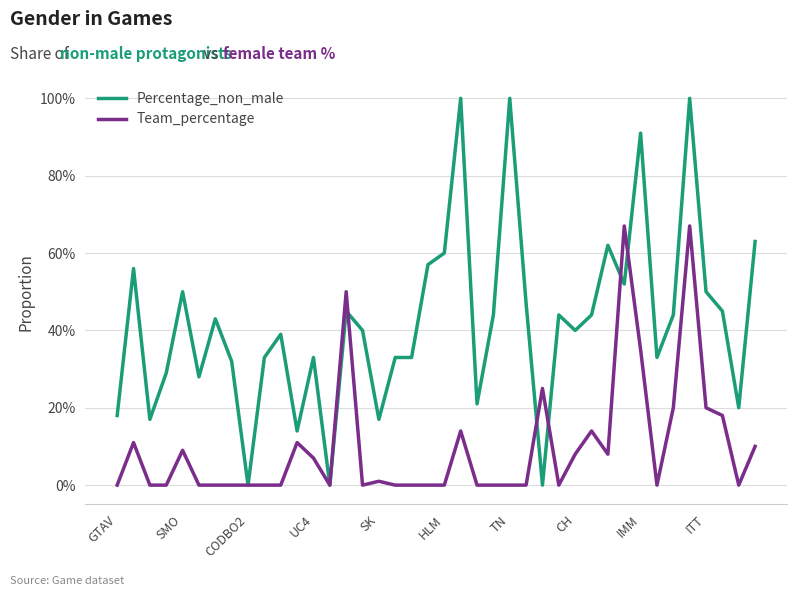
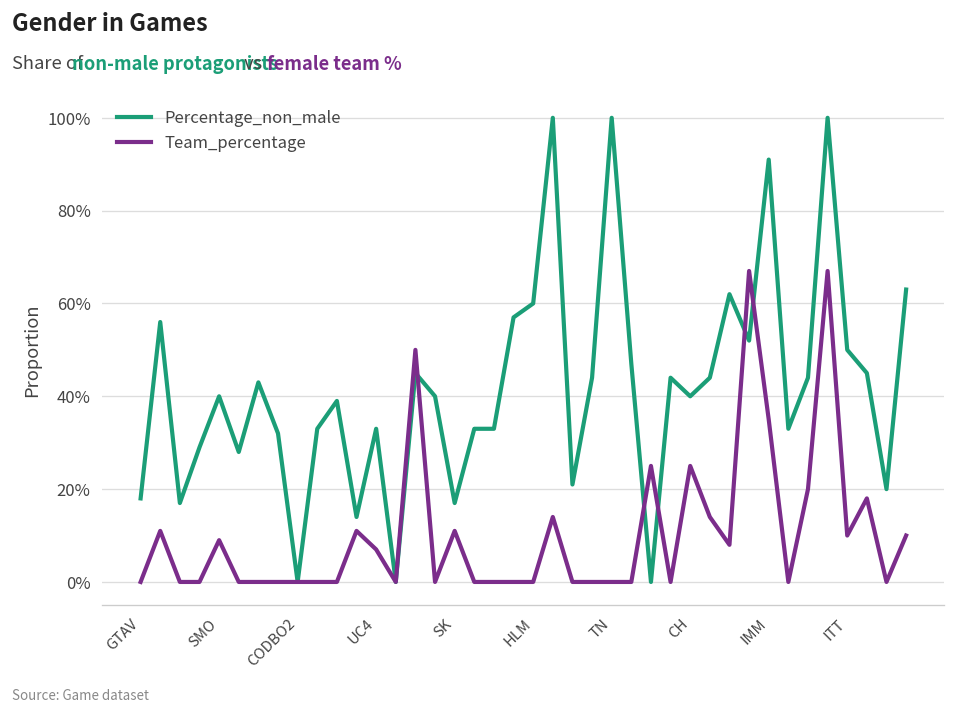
  {
    "Percentage_non_male": {
      "GTAV": "18%",
-     "SMO": "50%",
+     "SMO": "40%",
      "UC4": "33%",
      "SK": "17%",
      "HLM": "60%",
      "TN": "100%",
      "CH": "40%",
      "IMM": "91%",
      "ITT": "50%"
    },
    "Team_percentage": {
      "GTAV": "0%",
      "SMO": "9%",
      "UC4": "7%",
-     "SK": "1%",
+     "SK": "11%",
      "HLM": "0%",
      "TN": "0%",
-     "CH": "8%",
+     "CH": "25%",
      "IMM": "35%",
-     "ITT": "20%"
+     "ITT": "10%"
    }
  }
